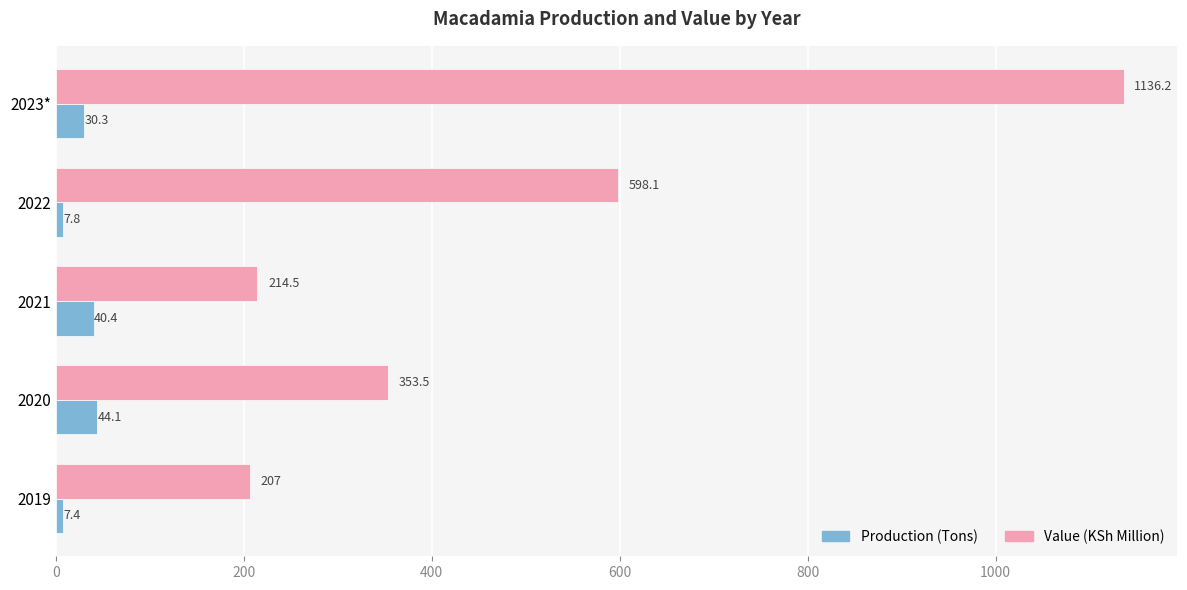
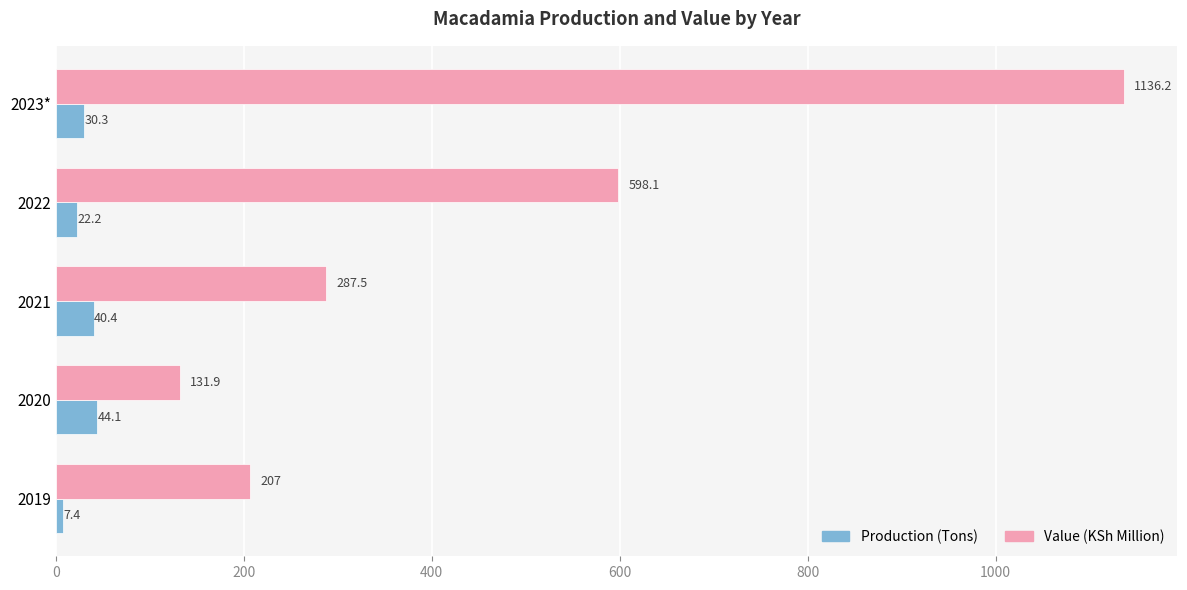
  {
    "Production (Tons)": {
      "2023*": 30.3,
-     "2022": 7.8,
+     "2022": 22.2,
      "2021": 40.4,
      "2020": 44.1,
      "2019": 7.4
    },
    "Value (KSh Million)": {
      "2023*": 1136.2,
      "2022": 598.1,
-     "2021": 214.5,
-     "2020": 353.5,
+     "2021": 287.5,
+     "2020": 131.9,
      "2019": 207
    }
  }
